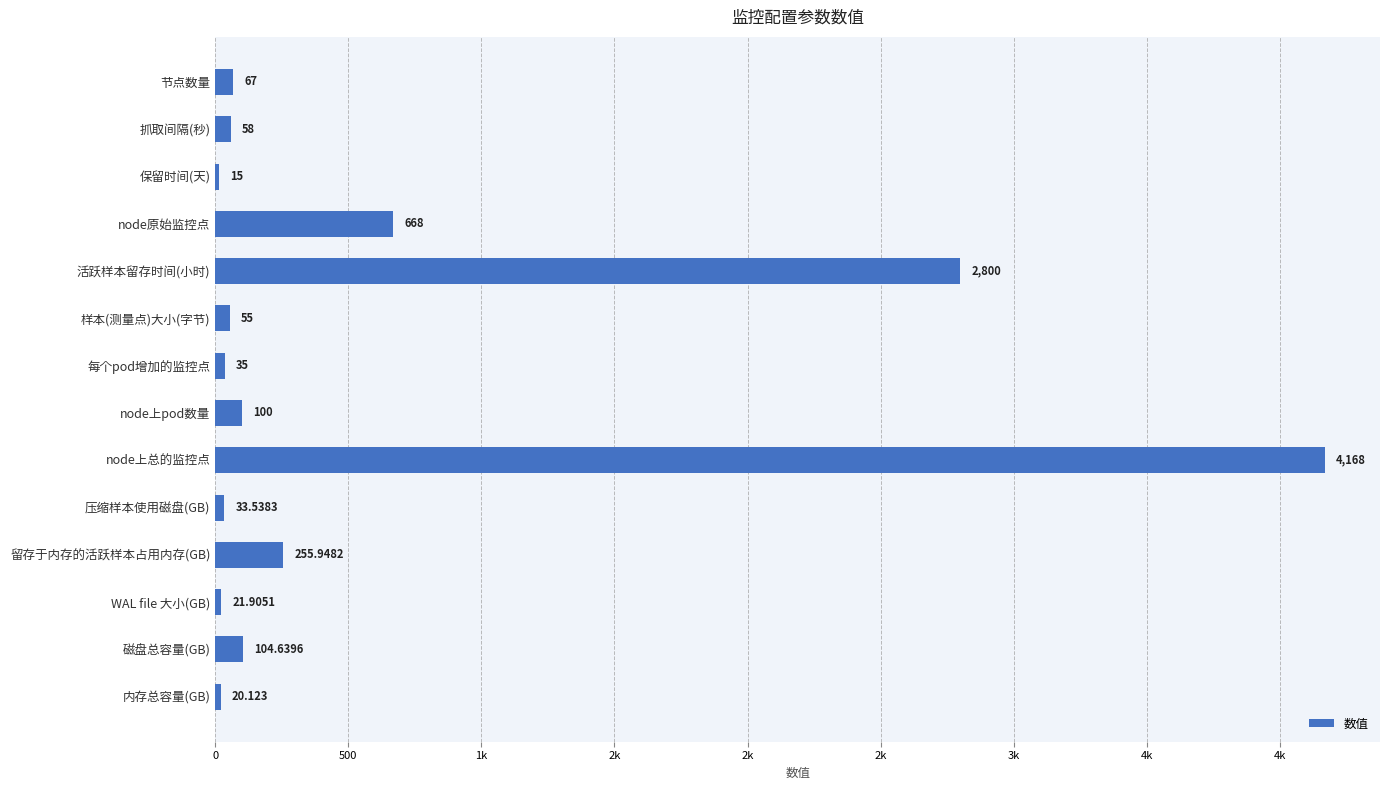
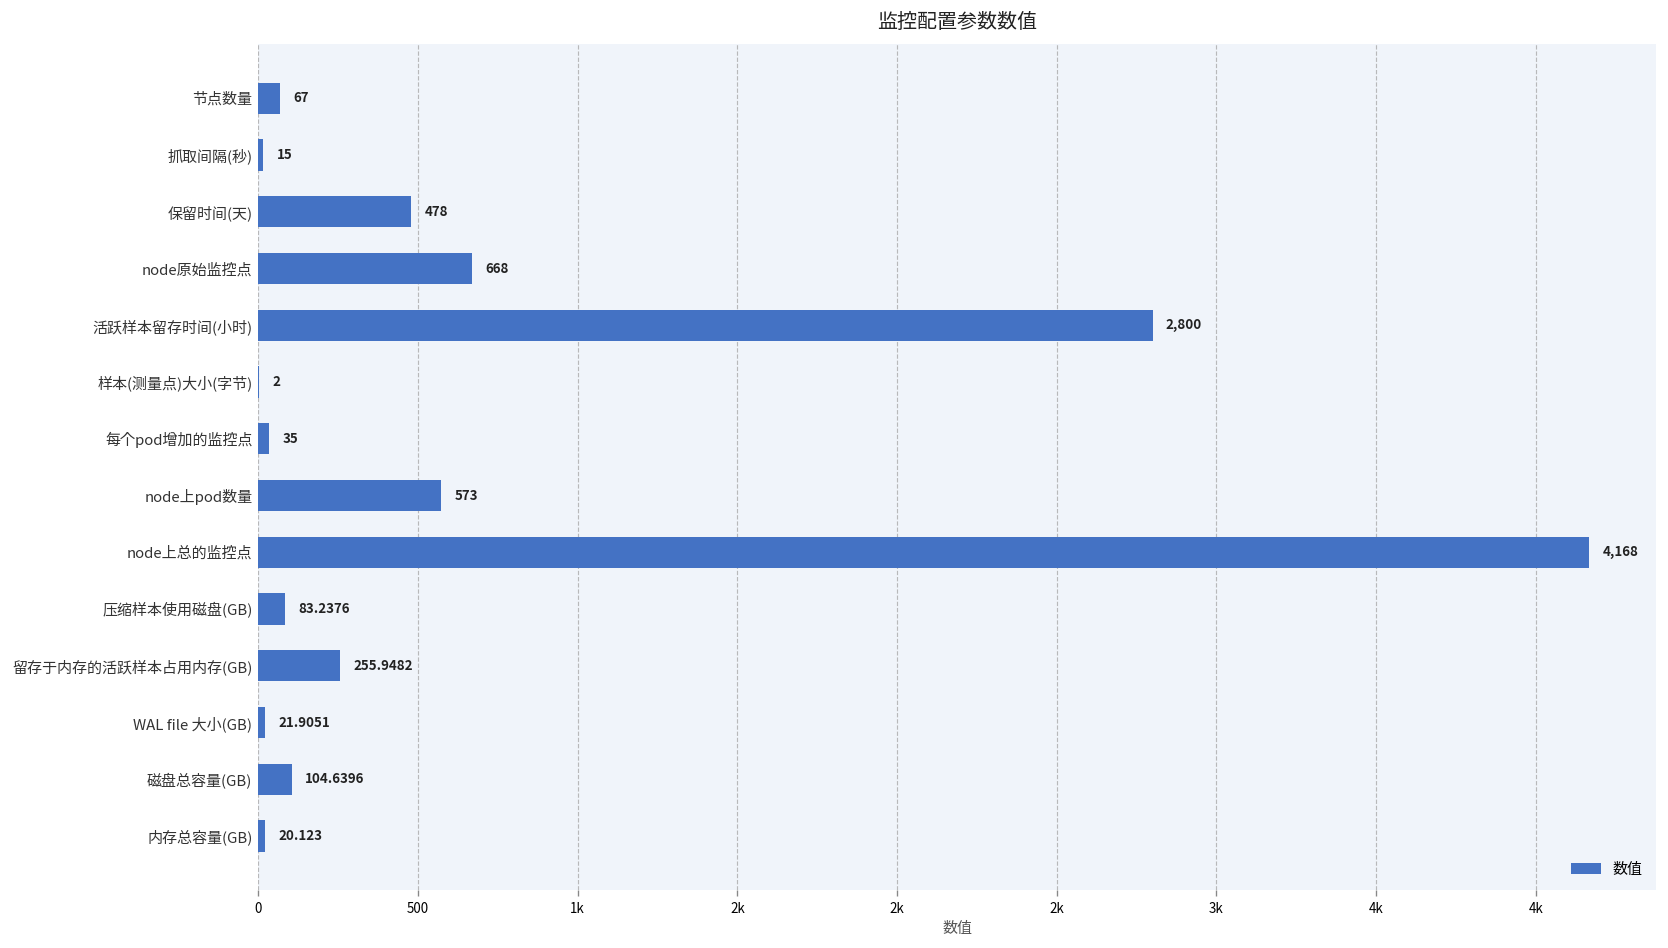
  {
    "节点数量": "67",
-   "抓取间隔(秒)": "58",
-   "保留时间(天)": "15",
+   "抓取间隔(秒)": "15",
+   "保留时间(天)": "478",
    "node原始监控点": "668",
    "活跃样本留存时间(小时)": "2,800",
-   "样本(测量点)大小(字节)": "55",
+   "样本(测量点)大小(字节)": "2",
    "每个pod增加的监控点": "35",
-   "node上pod数量": "100",
+   "node上pod数量": "573",
    "node上总的监控点": "4,168",
-   "压缩样本使用磁盘(GB)": "33.5383",
+   "压缩样本使用磁盘(GB)": "83.2376",
    "留存于内存的活跃样本占用内存(GB)": "255.9482",
    "WAL file 大小(GB)": "21.9051",
    "磁盘总容量(GB)": "104.6396",
    "内存总容量(GB)": "20.123"
  }
